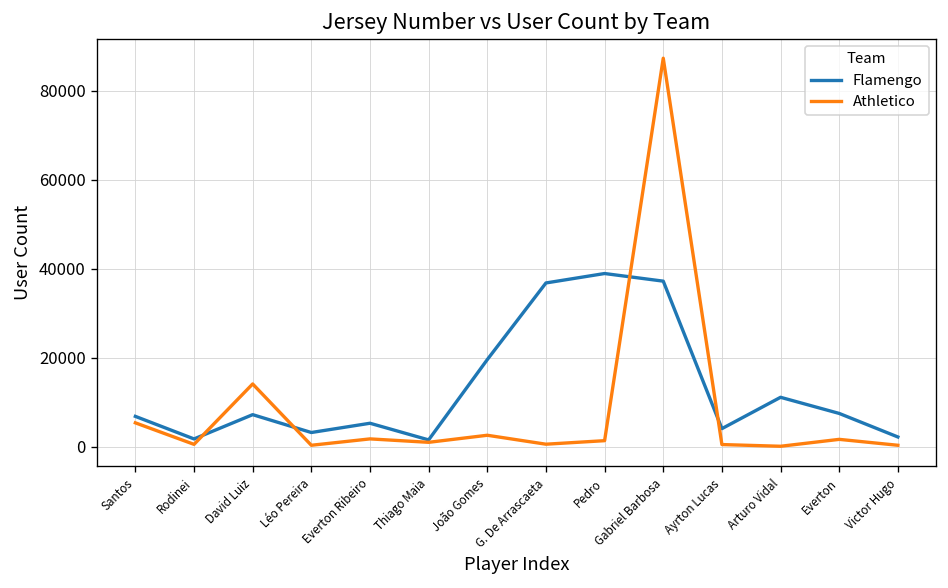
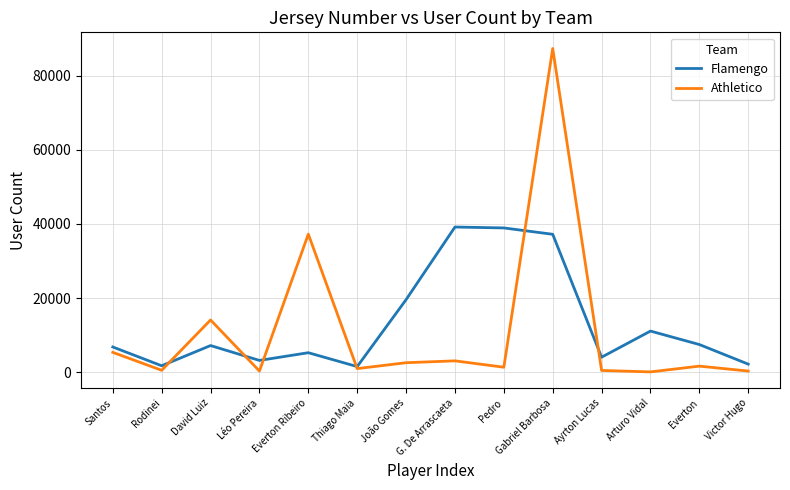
  {
    "Flamengo": {
      "Santos": 7000,
      "Rodinei": 2000,
      "David Luiz": 7000,
      "Léo Pereira": 3000,
      "Everton Ribeiro": 5000,
      "João Gomes": 20000,
-     "G. De Arrascaeta": 37000,
+     "G. De Arrascaeta": 39000,
      "Pedro": 39000,
      "Gabriel Barbosa": 37000,
      "Ayrton Lucas": 4000,
      "Arturo Vidal": 11000,
      "Everton": 7000,
      "Victor Hugo": 2000
    },
    "Athletico": {
      "Santos": 5000,
      "Rodinei": 1000,
      "David Luiz": 14000,
      "Léo Pereira": 0,
-     "Everton Ribeiro": 2000,
+     "Everton Ribeiro": 37000,
      "João Gomes": 3000,
-     "G. De Arrascaeta": 1000,
+     "G. De Arrascaeta": 3000,
      "Pedro": 1000,
      "Gabriel Barbosa": 87000,
      "Ayrton Lucas": 0,
      "Arturo Vidal": 0,
      "Everton": 2000,
      "Victor Hugo": 0
    }
  }
